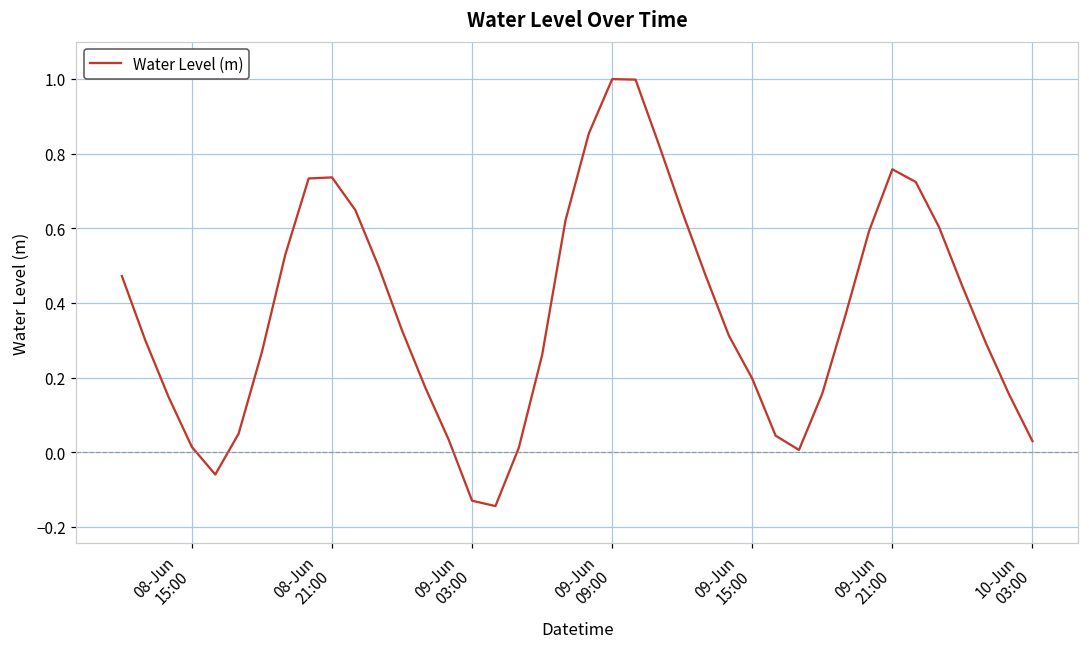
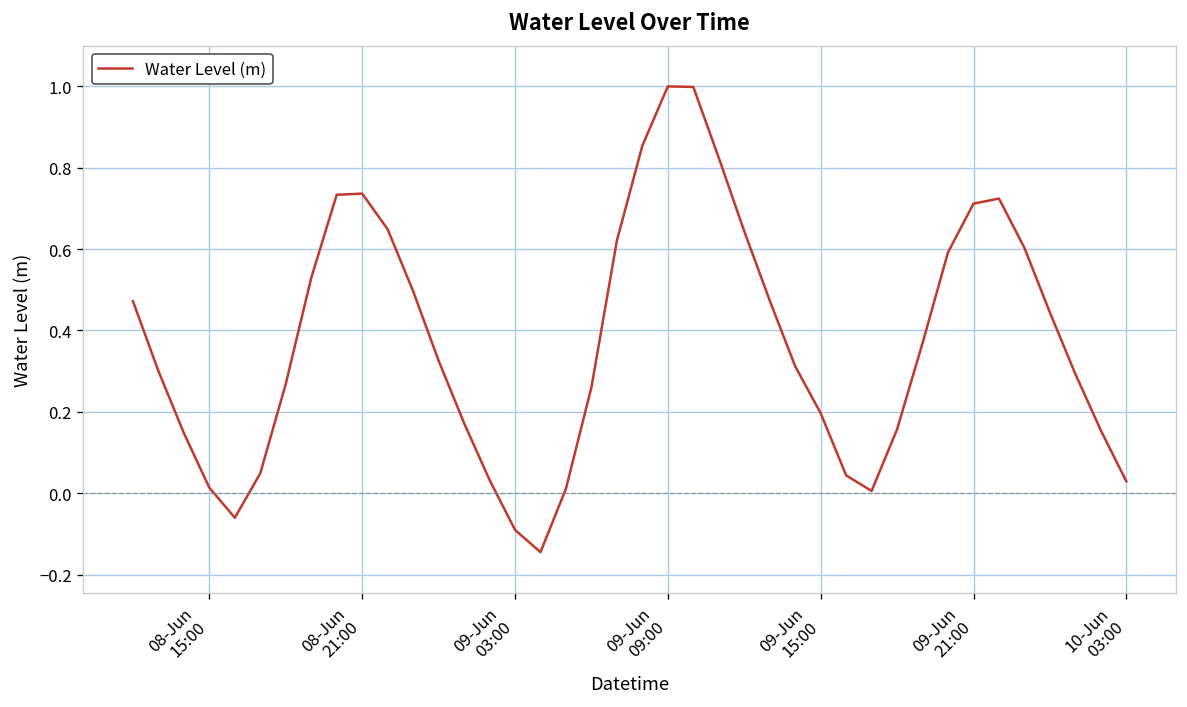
  {
    "08-Jun 15:00": 0.01,
    "08-Jun 21:00": 0.74,
-   "09-Jun 03:00": -0.13,
+   "09-Jun 03:00": -0.09,
    "09-Jun 09:00": 1.00,
    "09-Jun 15:00": 0.20,
-   "09-Jun 21:00": 0.76,
+   "09-Jun 21:00": 0.71,
    "10-Jun 03:00": 0.03
  }
